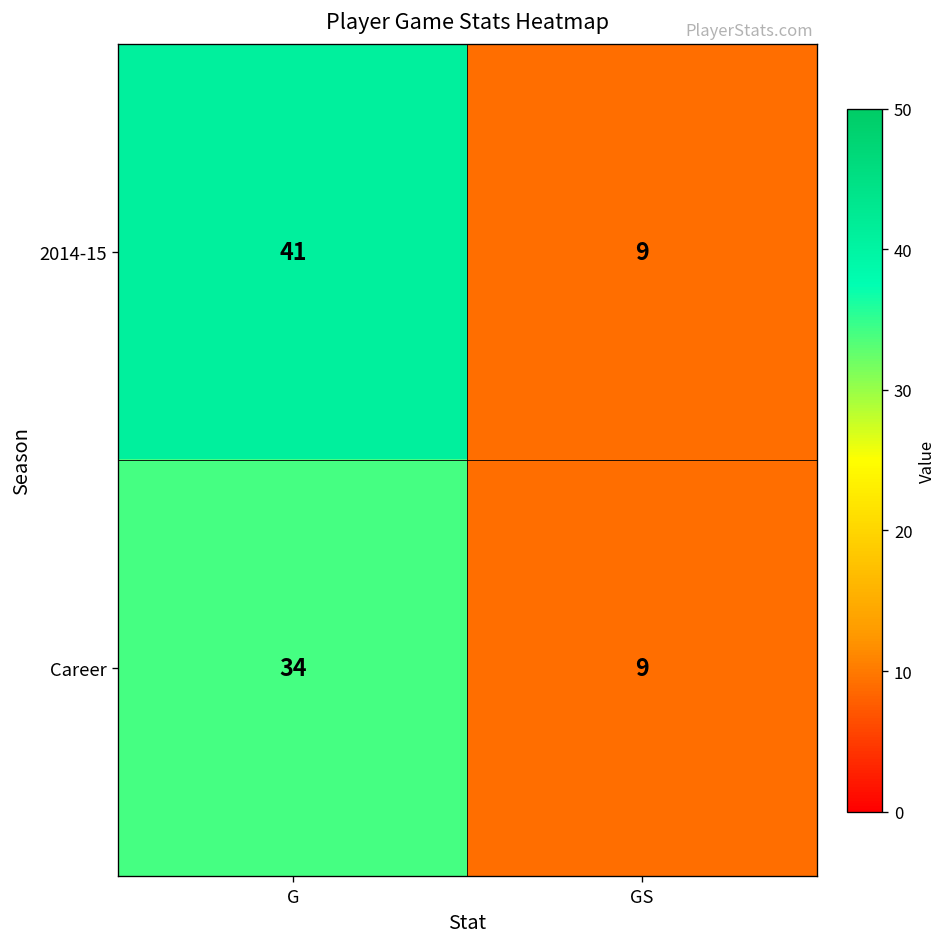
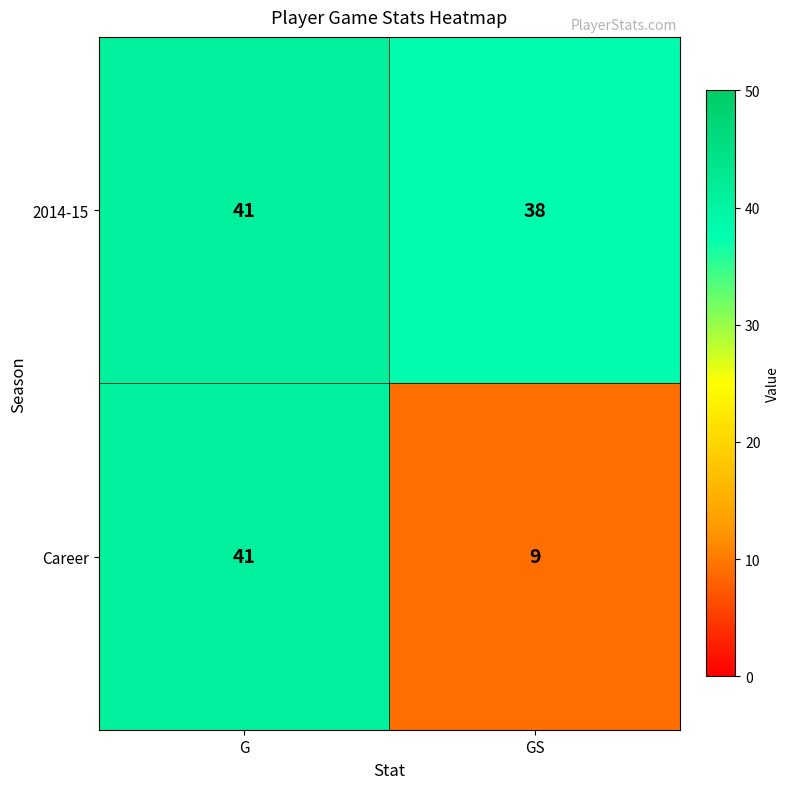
  {
    "2014-15": {
      "G": 41,
-     "GS": 9
+     "GS": 38
    },
    "Career": {
-     "G": 34,
+     "G": 41,
      "GS": 9
    }
  }
